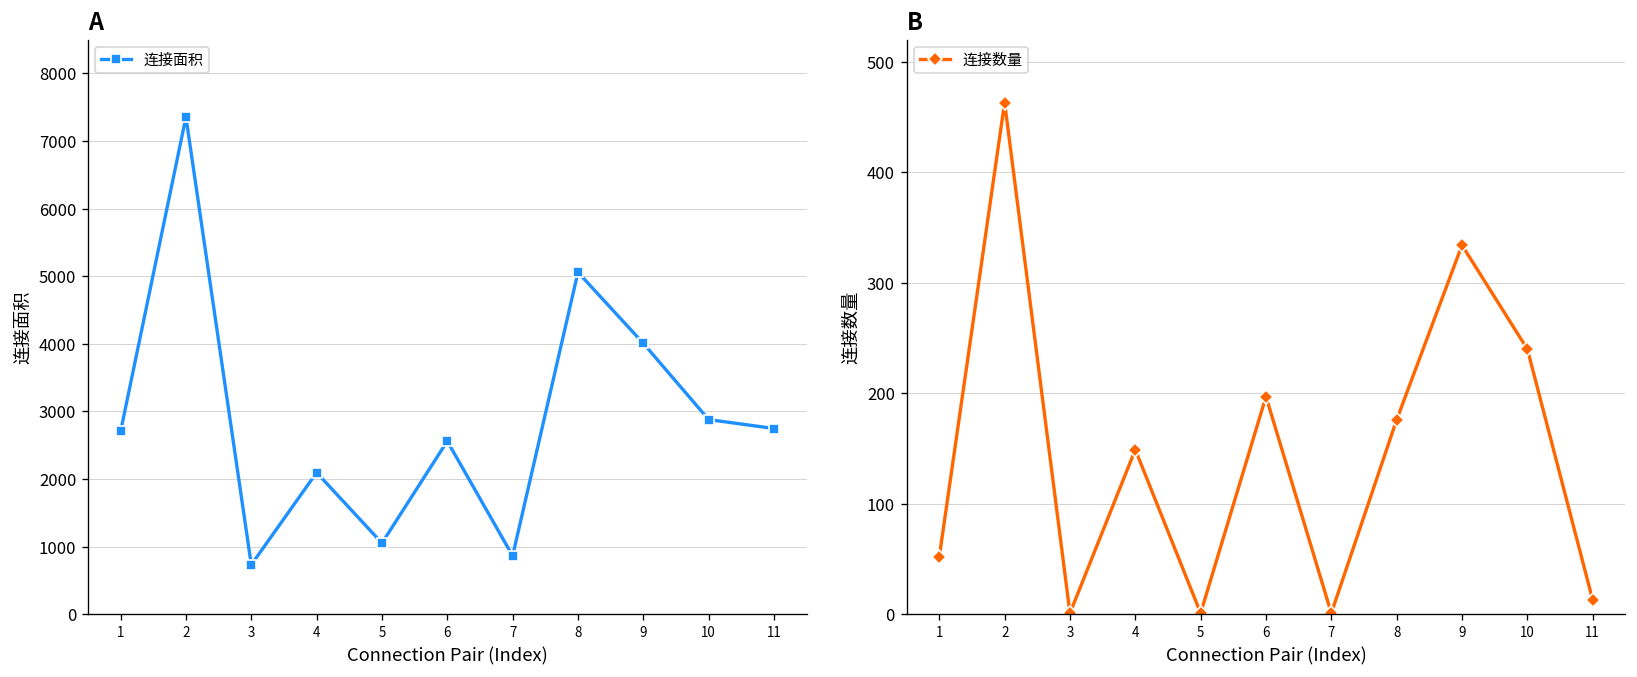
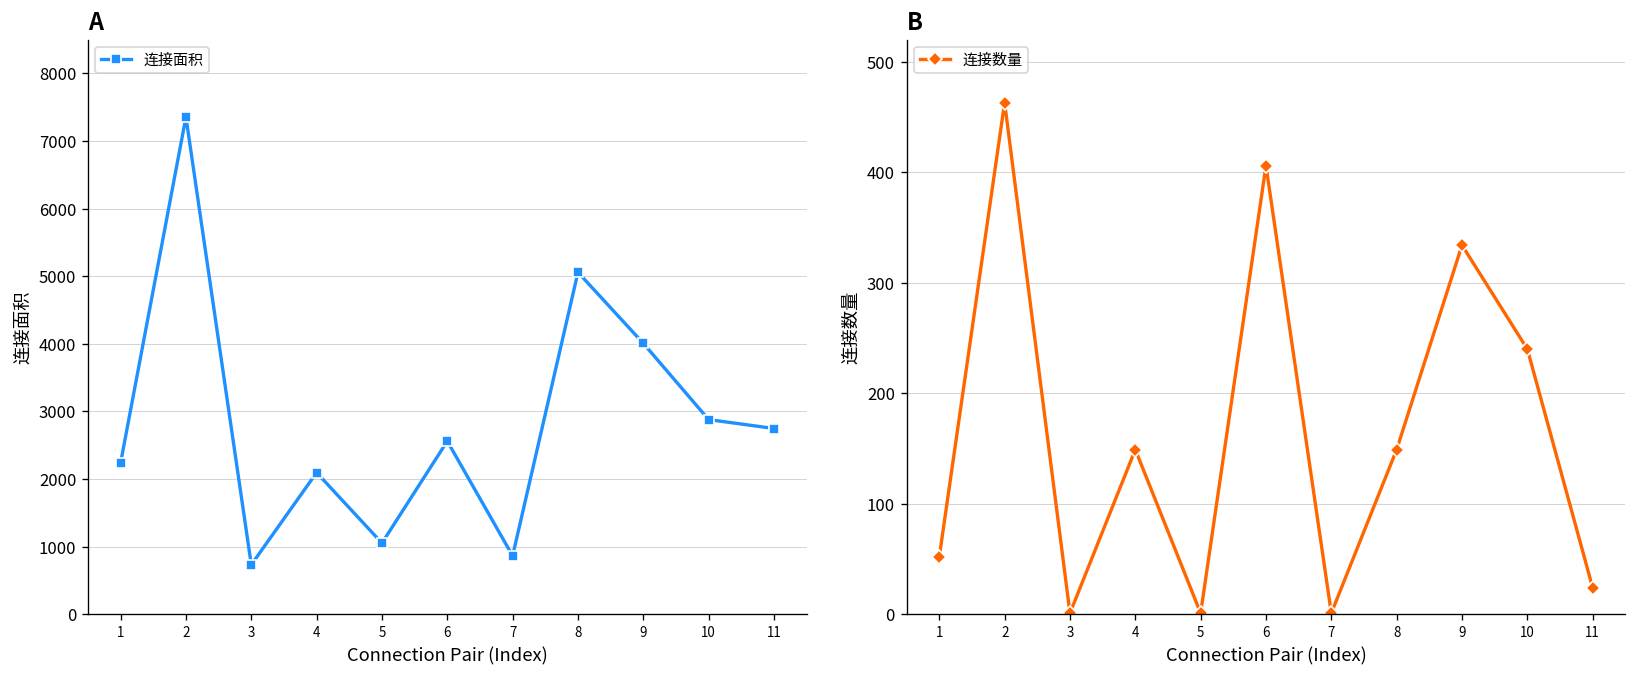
  {
    "A": {
-     "1": 2700,
+     "1": 2200,
      "2": 7400,
      "3": 700,
      "4": 2100,
      "5": 1100,
      "6": 2600,
      "7": 900,
      "8": 5100,
      "9": 4000,
      "10": 2900,
      "11": 2700
    },
    "B": {
      "1": 50,
      "2": 460,
      "3": 0,
      "4": 150,
      "5": 0,
-     "6": 200,
+     "6": 410,
      "7": 0,
-     "8": 180,
+     "8": 150,
      "9": 330,
      "10": 240,
-     "11": 10
+     "11": 20
    }
  }
